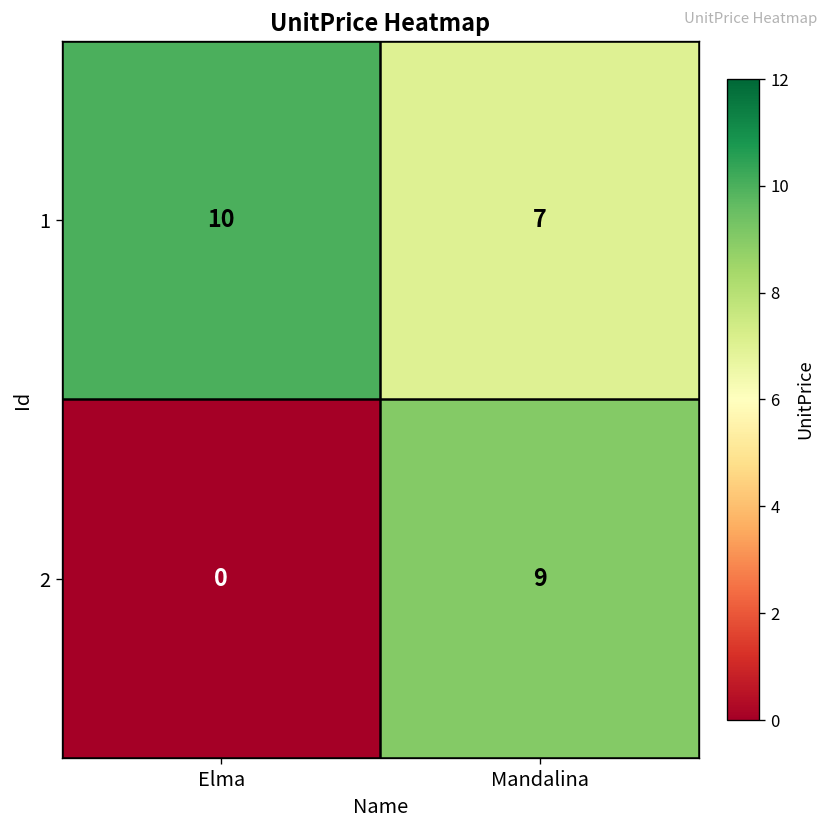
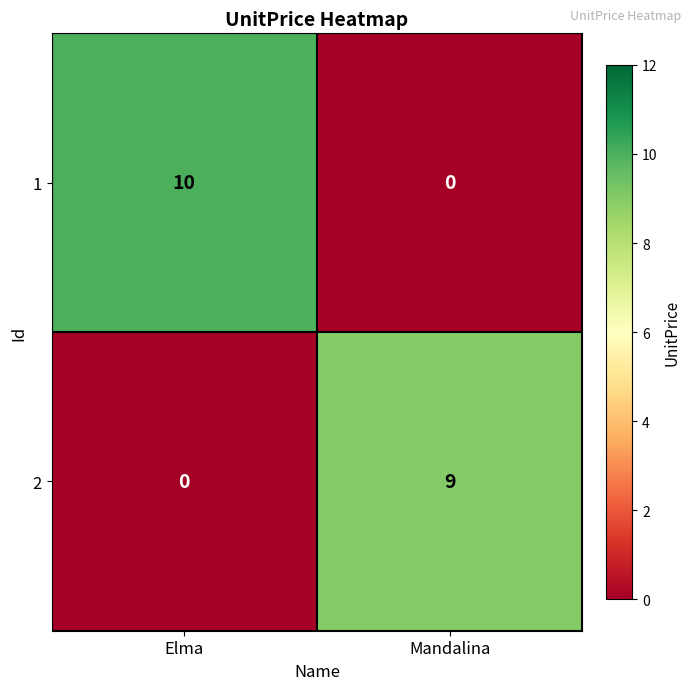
  {
    "1": {
      "Elma": 10,
-     "Mandalina": 7
+     "Mandalina": 0
    },
    "2": {
      "Elma": 0,
      "Mandalina": 9
    }
  }
